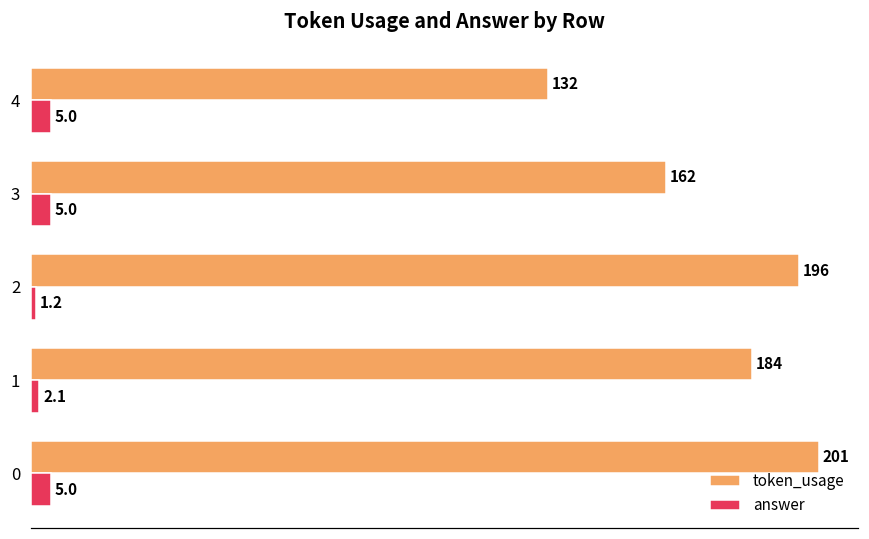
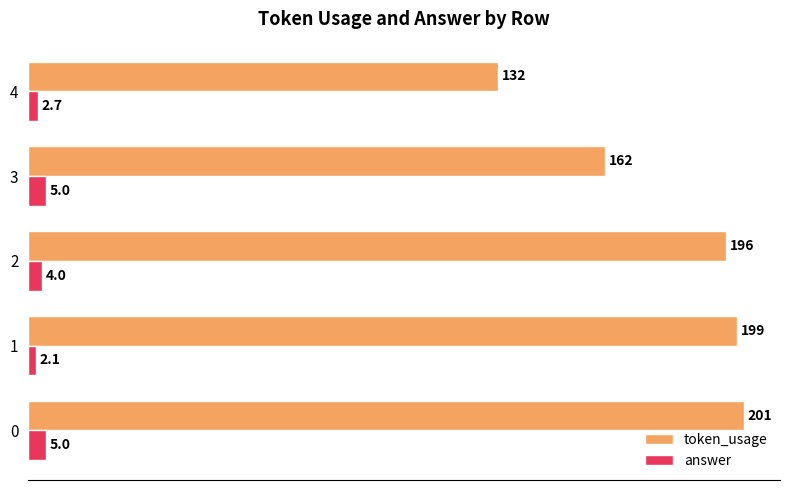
  {
    "token_usage": {
      "4": 132,
      "3": 162,
      "2": 196,
-     "1": 184,
+     "1": 199,
      "0": 201
    },
    "answer": {
-     "4": 5.0,
+     "4": 2.7,
      "3": 5.0,
-     "2": 1.2,
+     "2": 4.0,
      "1": 2.1,
      "0": 5.0
    }
  }
